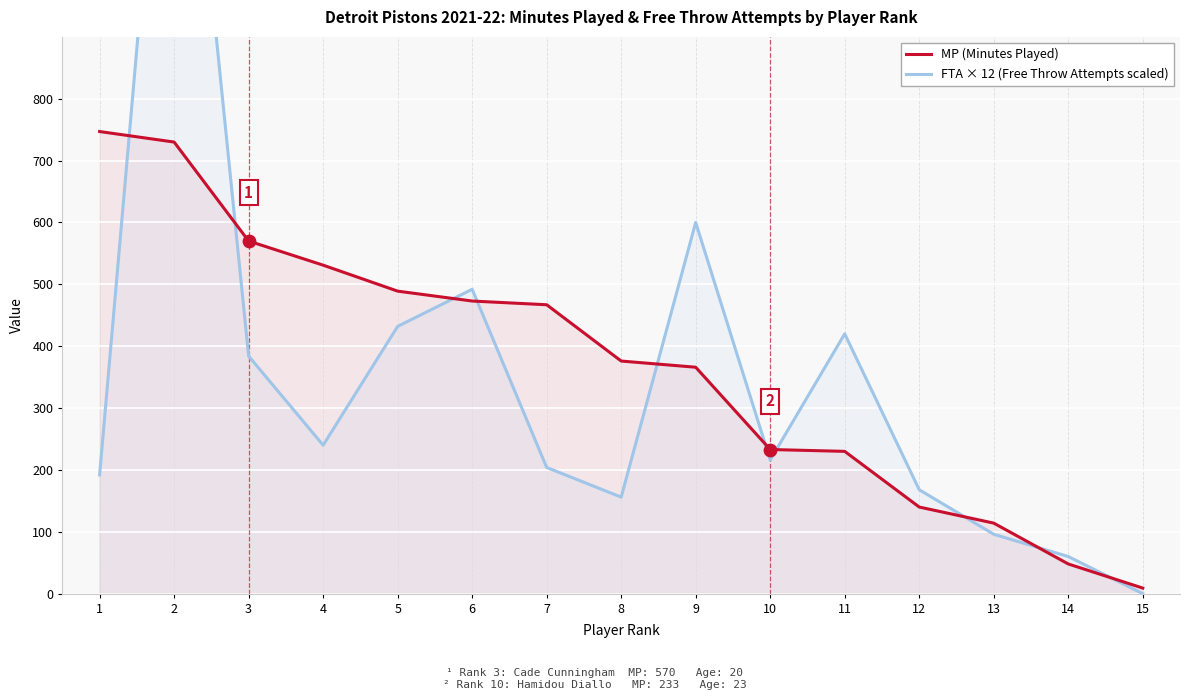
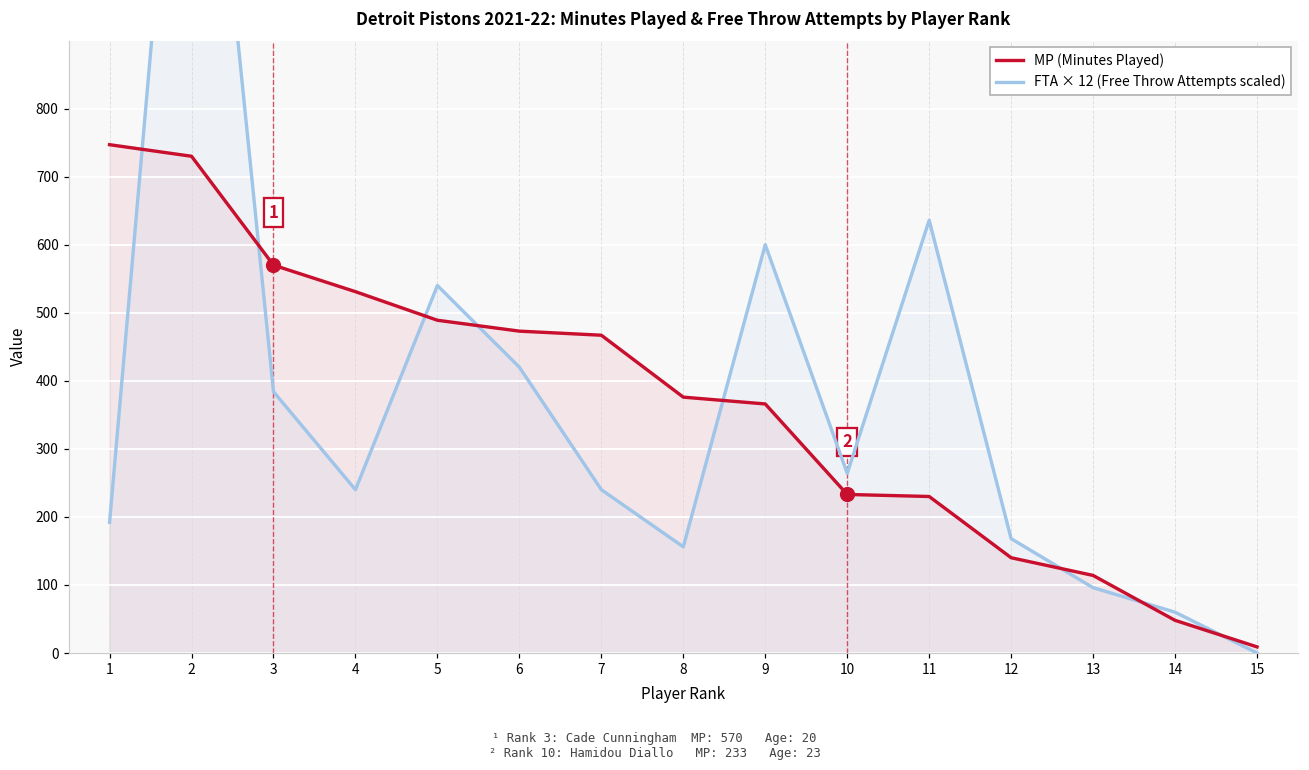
  {
    "FTA × 12 (Free Throw Attempts scaled)": {
      "1": 190,
      "3": 380,
      "4": 240,
-     "5": 430,
-     "6": 490,
-     "7": 200,
+     "5": 540,
+     "6": 420,
+     "7": 240,
      "8": 160,
      "9": 600,
-     "10": 220,
-     "11": 420,
+     "10": 260,
+     "11": 640,
      "12": 170,
      "13": 100,
      "14": 60,
      "15": 0
    }
  }
